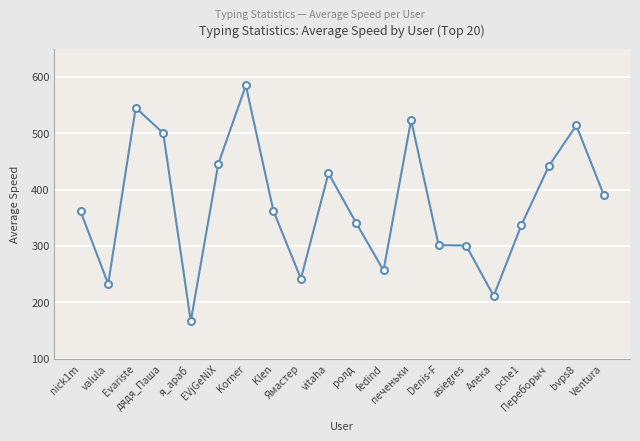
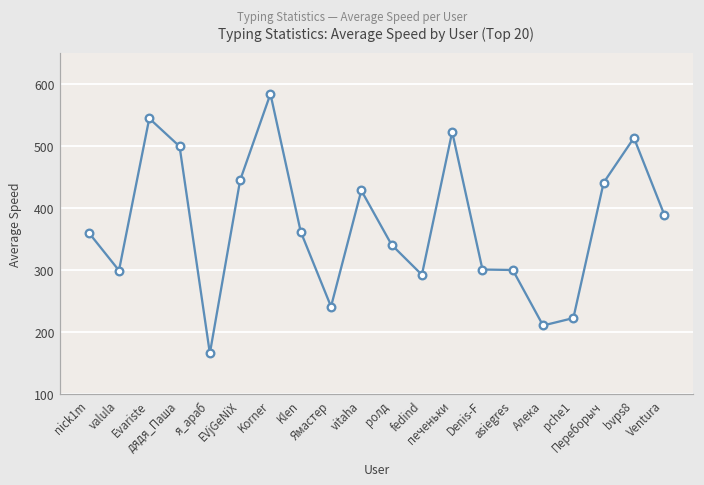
  {
    "nick1m": 360,
-   "valula": 230,
+   "valula": 300,
    "Evariste": 550,
    "дядя_Паша": 500,
    "я_араб": 170,
    "EVjGeNiX": 450,
    "Korner": 580,
    "Klen": 360,
    "Ямастер": 240,
    "vitaha": 430,
    "ролд": 340,
-   "fedind": 260,
+   "fedind": 290,
    "печеньки": 520,
    "Denis-F": 300,
    "asiegres": 300,
    "Алека": 210,
-   "pche1": 340,
+   "pche1": 220,
    "Переборыч": 440,
    "bvps8": 510,
    "Ventura": 390
  }
